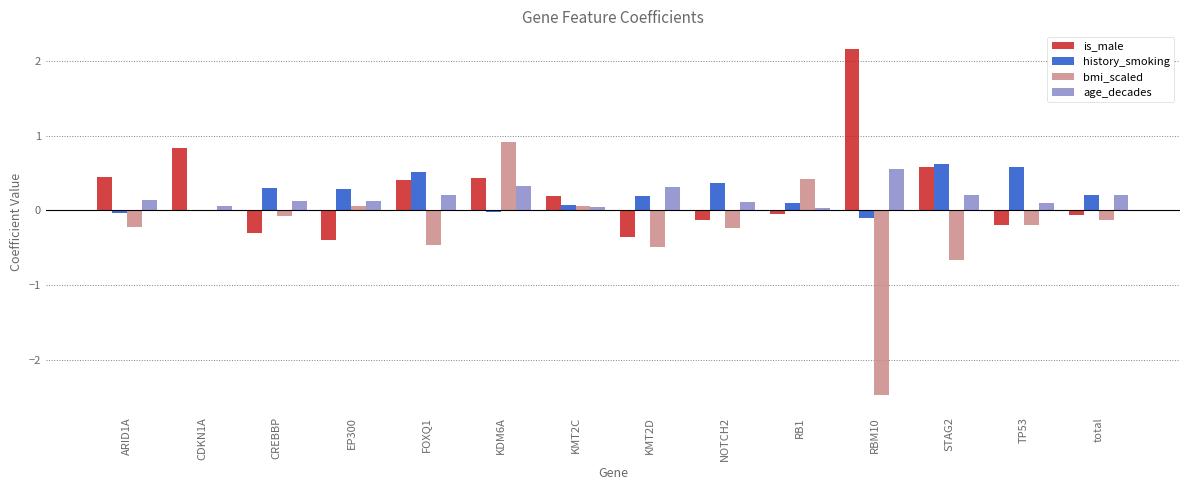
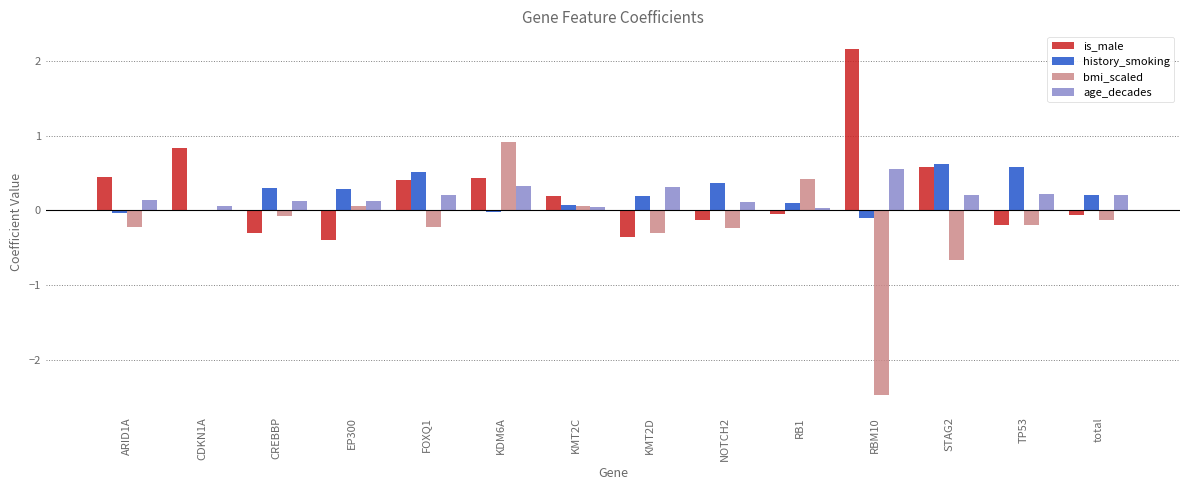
  {
    "is_male": {
      "ARID1A": 0.4,
      "CDKN1A": 0.8,
      "CREBBP": -0.3,
      "EP300": -0.4,
      "FOXQ1": 0.4,
      "KDM6A": 0.4,
      "KMT2C": 0.2,
      "KMT2D": -0.4,
      "NOTCH2": -0.1,
      "RB1": -0.1,
      "RBM10": 2.2,
      "STAG2": 0.6,
      "TP53": -0.2,
      "total": -0.1
    },
    "history_smoking": {
      "CREBBP": 0.3,
      "EP300": 0.3,
      "FOXQ1": 0.5,
      "KMT2C": 0.1,
      "KMT2D": 0.2,
      "NOTCH2": 0.4,
      "RB1": 0.1,
      "RBM10": -0.1,
      "STAG2": 0.6,
      "TP53": 0.6,
      "total": 0.2
    },
    "bmi_scaled": {
      "ARID1A": -0.2,
      "CREBBP": -0.1,
      "EP300": 0.1,
-     "FOXQ1": -0.5,
+     "FOXQ1": -0.2,
      "KDM6A": 0.9,
      "KMT2C": 0.1,
-     "KMT2D": -0.5,
+     "KMT2D": -0.3,
      "NOTCH2": -0.2,
      "RB1": 0.4,
      "RBM10": -2.5,
      "STAG2": -0.7,
      "TP53": -0.2,
      "total": -0.1
    },
    "age_decades": {
      "ARID1A": 0.1,
      "CDKN1A": 0.1,
      "CREBBP": 0.1,
      "EP300": 0.1,
      "FOXQ1": 0.2,
      "KDM6A": 0.3,
      "KMT2C": 0.0,
      "KMT2D": 0.3,
      "NOTCH2": 0.1,
      "RBM10": 0.6,
      "STAG2": 0.2,
-     "TP53": 0.1,
+     "TP53": 0.2,
      "total": 0.2
    }
  }
